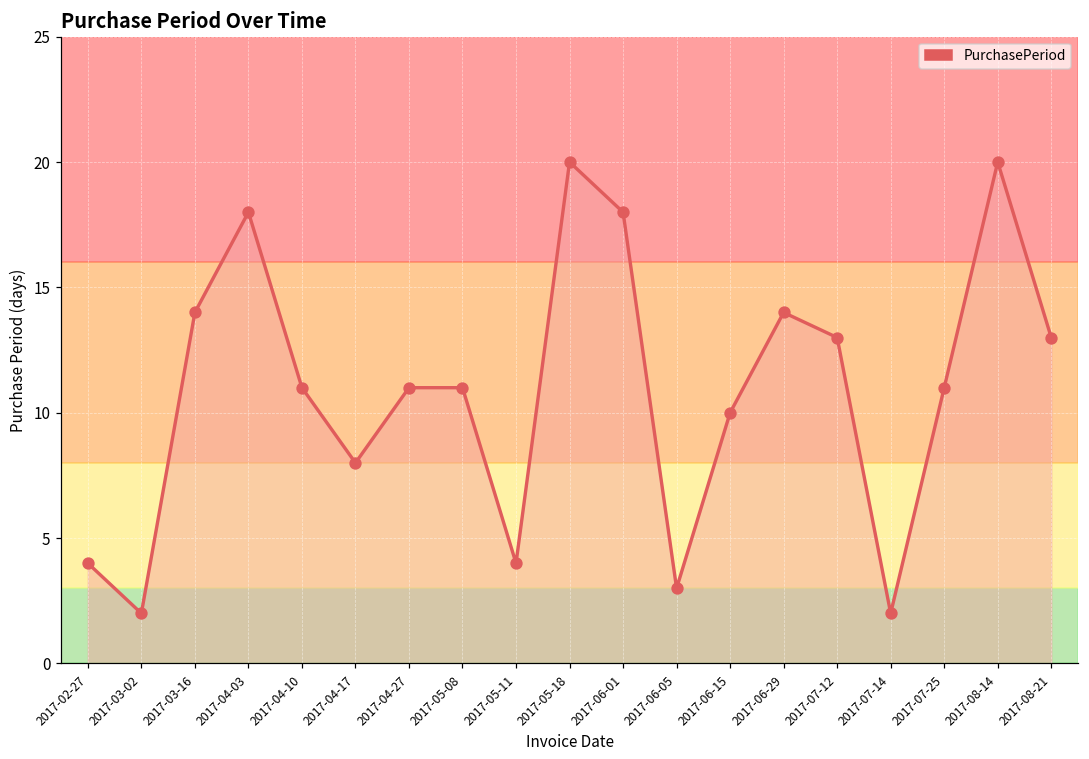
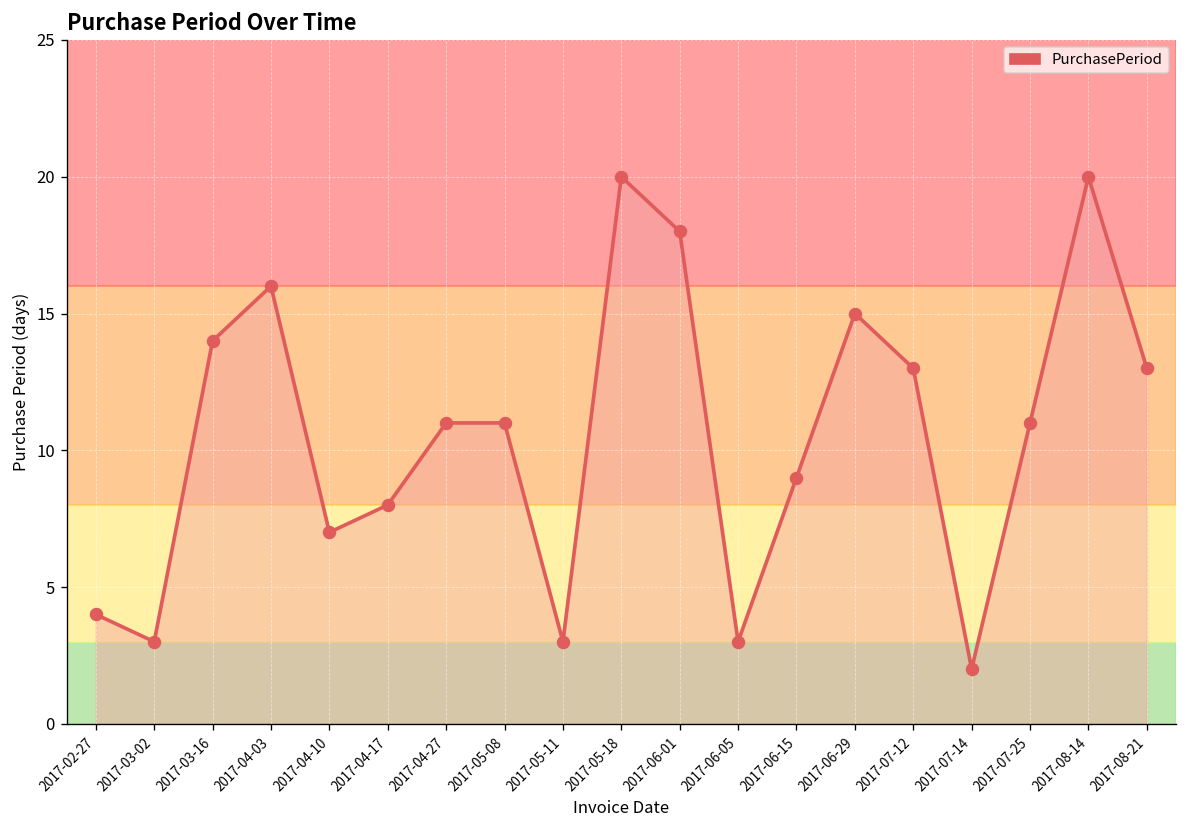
  {
    "2017-02-27": 4,
-   "2017-03-02": 2,
+   "2017-03-02": 3,
    "2017-03-16": 14,
-   "2017-04-03": 18,
-   "2017-04-10": 11,
+   "2017-04-03": 16,
+   "2017-04-10": 7,
    "2017-04-17": 8,
    "2017-04-27": 11,
    "2017-05-08": 11,
-   "2017-05-11": 4,
+   "2017-05-11": 3,
    "2017-05-18": 20,
    "2017-06-01": 18,
    "2017-06-05": 3,
-   "2017-06-15": 10,
-   "2017-06-29": 14,
+   "2017-06-15": 9,
+   "2017-06-29": 15,
    "2017-07-12": 13,
    "2017-07-14": 2,
    "2017-07-25": 11,
    "2017-08-14": 20,
    "2017-08-21": 13
  }
